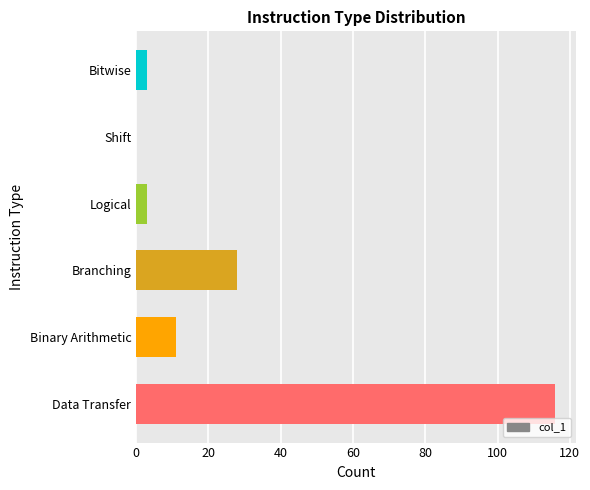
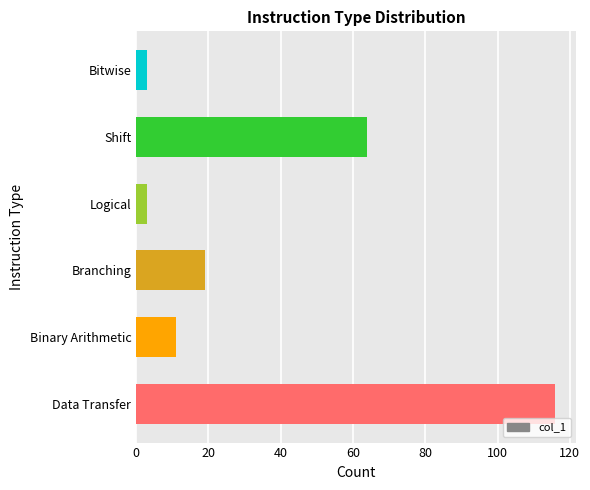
  {
    "Bitwise": 3,
-   "Shift": 0,
+   "Shift": 64,
    "Logical": 3,
-   "Branching": 28,
+   "Branching": 19,
    "Binary Arithmetic": 11,
    "Data Transfer": 116
  }
